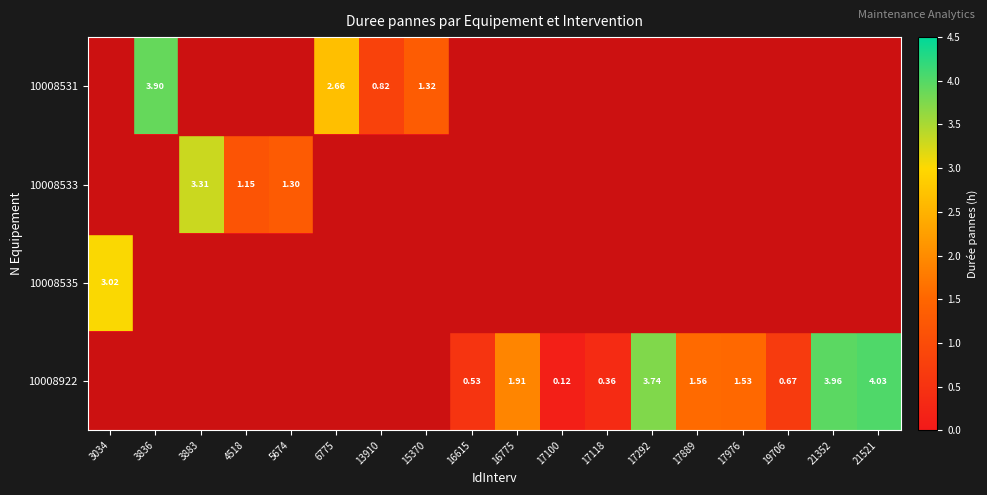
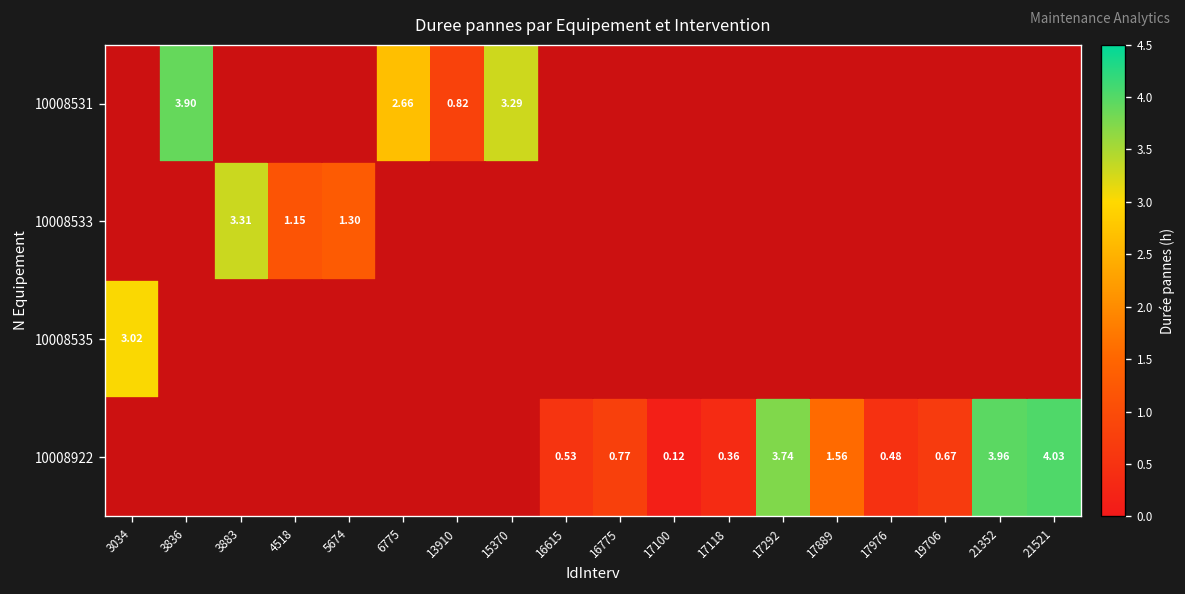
  {
    "10008531": {
      "3836": 3.90,
      "6775": 2.66,
      "13910": 0.82,
-     "15370": 1.32
+     "15370": 3.29
    },
    "10008533": {
      "3883": 3.31,
      "4518": 1.15,
      "5674": 1.30
    },
    "10008535": {
      "3034": 3.02
    },
    "10008922": {
      "16615": 0.53,
-     "16775": 1.91,
+     "16775": 0.77,
      "17100": 0.12,
      "17118": 0.36,
      "17292": 3.74,
      "17889": 1.56,
-     "17976": 1.53,
+     "17976": 0.48,
      "19706": 0.67,
      "21352": 3.96,
      "21521": 4.03
    }
  }
